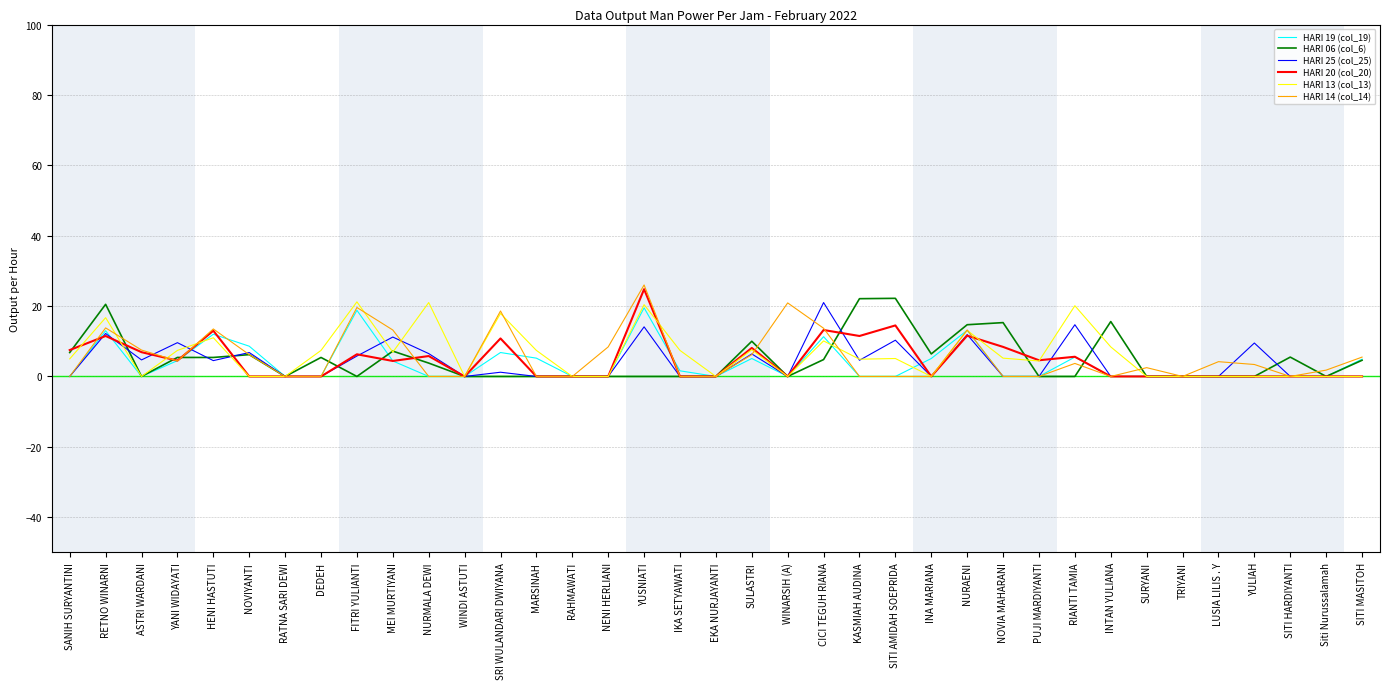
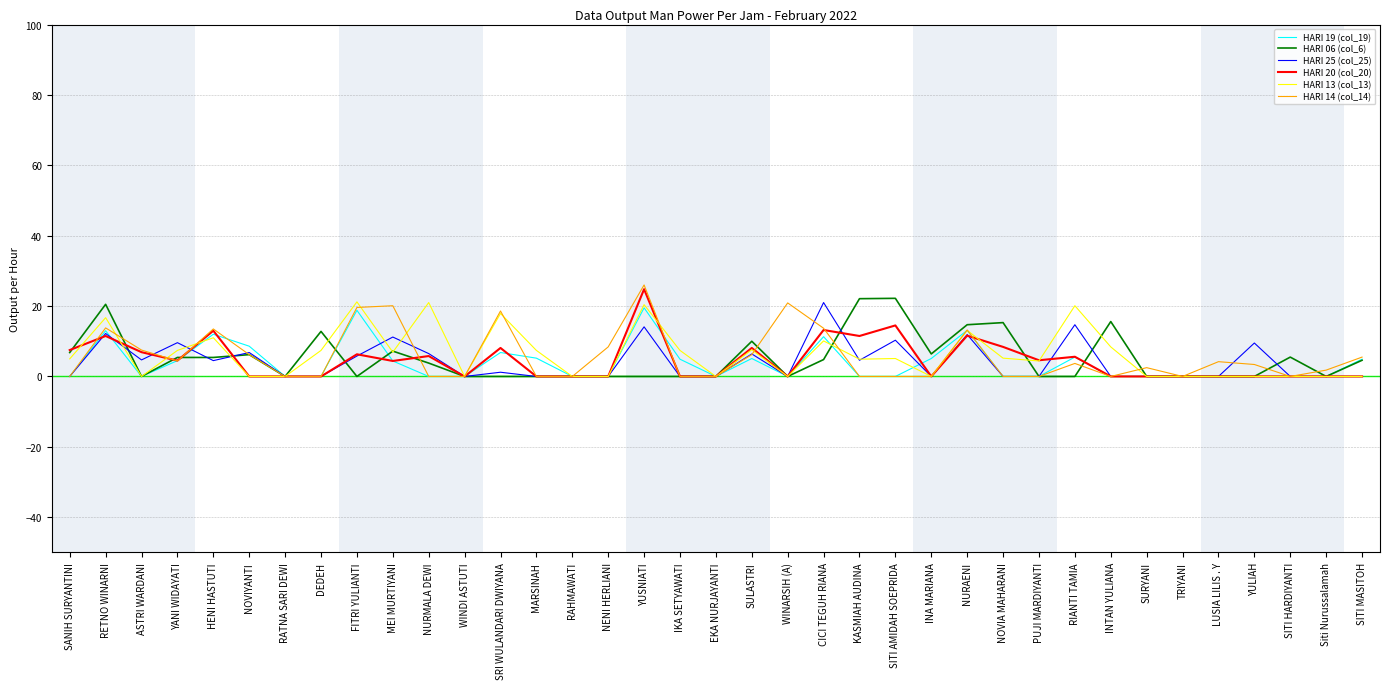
  {
    "HARI 19 (col_19)": {
      "RETNO WINARNI": 13,
      "HENI HASTUTI": 12,
      "NOVIYANTI": 9,
      "FITRI YULIANTI": 19,
      "SRI WULANDARI DWIYANA": 7,
      "MARSINAH": 5,
      "YUSNIATI": 20,
-     "IKA SETYAWATI": 2,
+     "IKA SETYAWATI": 5,
      "SULASTRI": 5,
      "CICI TEGUH RIANA": 11,
      "INA MARIANA": 5
    },
    "HARI 06 (col_6)": {
      "RETNO WINARNI": 21,
      "YANI WIDAYATI": 5,
      "HENI HASTUTI": 5,
-     "DEDEH": 5,
+     "DEDEH": 13,
      "FITRI YULIANTI": 0,
      "NURMALA DEWI": 4,
      "SRI WULANDARI DWIYANA": 0,
      "YUSNIATI": 0,
      "SULASTRI": 10,
      "CICI TEGUH RIANA": 5,
      "KASMIAH AUDINA": 22,
      "SITI AMIDAH SOEPRIDA": 22,
      "INA MARIANA": 6,
      "NURAENI": 15,
      "NOVIA MAHARANI": 15,
      "RIANTI TAMIA": 0,
      "INTAN YULIANA": 16,
      "SITI HARDIYANTI": 6
    },
    "HARI 25 (col_25)": {
      "ASTRI WARDANI": 5,
      "YANI WIDAYATI": 10,
      "HENI HASTUTI": 5,
      "MEI MURTIYANI": 11,
      "SRI WULANDARI DWIYANA": 1,
      "YUSNIATI": 14,
      "CICI TEGUH RIANA": 21,
      "SITI AMIDAH SOEPRIDA": 10,
      "RIANTI TAMIA": 15,
      "YULIAH": 10
    },
    "HARI 20 (col_20)": {
-     "SRI WULANDARI DWIYANA": 11,
+     "SRI WULANDARI DWIYANA": 8,
      "YUSNIATI": 25,
      "KASMIAH AUDINA": 12,
      "SITI AMIDAH SOEPRIDA": 15,
      "NOVIA MAHARANI": 8
    },
    "HARI 13 (col_13)": {
      "SANIH SURYANTINI": 5,
      "RETNO WINARNI": 17,
      "YANI WIDAYATI": 7,
      "HENI HASTUTI": 11,
      "DEDEH": 7,
      "FITRI YULIANTI": 21,
      "NURMALA DEWI": 21,
      "MARSINAH": 7,
      "YUSNIATI": 20,
      "IKA SETYAWATI": 7,
      "CICI TEGUH RIANA": 10,
      "SITI AMIDAH SOEPRIDA": 5,
      "NOVIA MAHARANI": 5,
      "RIANTI TAMIA": 20,
      "INTAN YULIANA": 8
    },
    "HARI 14 (col_14)": {
      "RETNO WINARNI": 14,
      "FITRI YULIANTI": 20,
-     "MEI MURTIYANI": 13,
+     "MEI MURTIYANI": 20,
      "NENI HERLIANI": 8,
      "YUSNIATI": 26,
      "WINARSIH (A)": 21,
      "RIANTI TAMIA": 4,
      "SURYANI": 3,
      "LUSIA LILIS . Y": 4,
      "YULIAH": 3,
      "Siti Nurussalamah": 2
    }
  }
